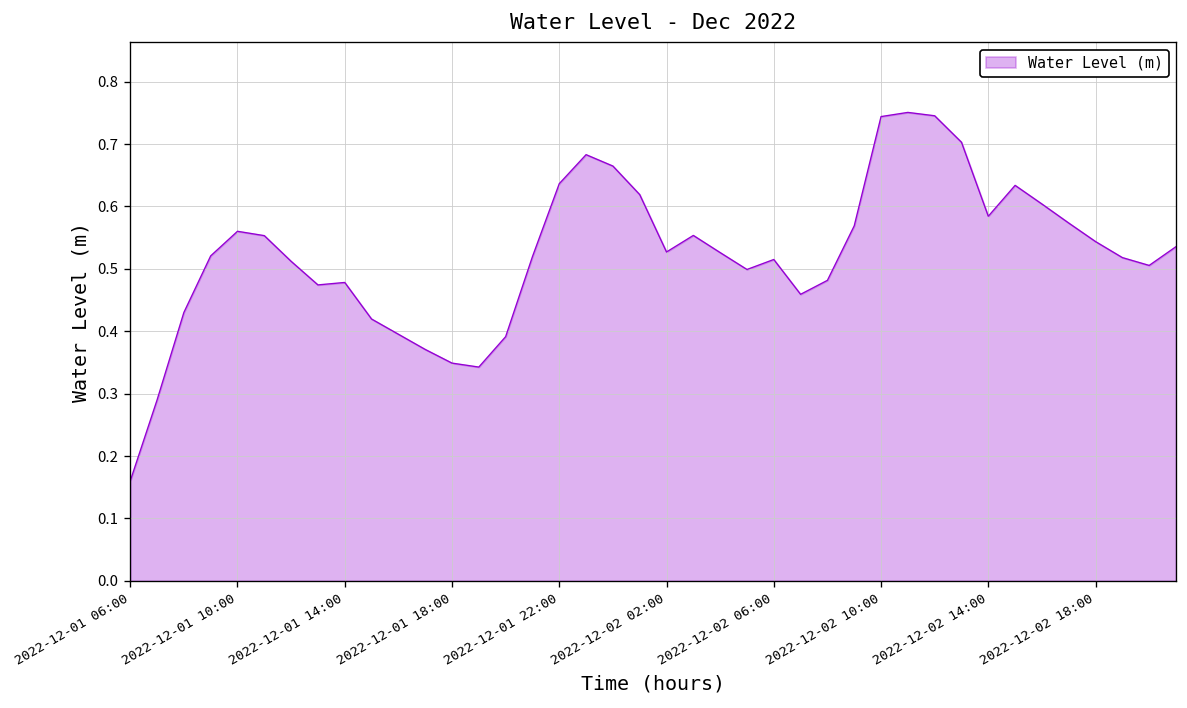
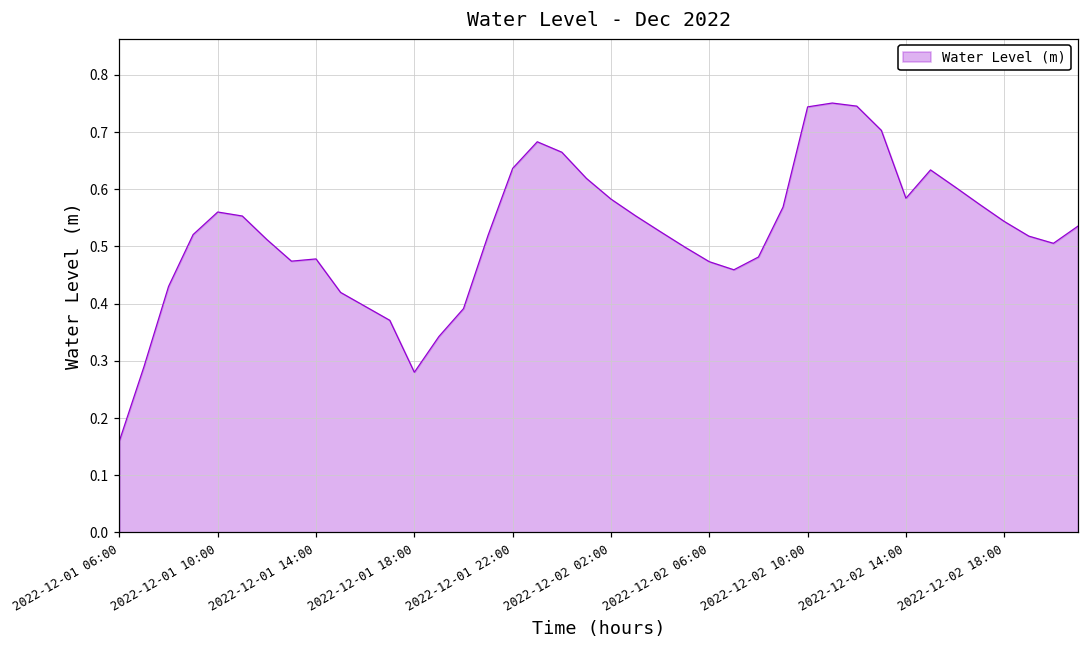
  {
    "2022-12-01 06:00": 0.16,
    "2022-12-01 10:00": 0.56,
    "2022-12-01 14:00": 0.48,
-   "2022-12-01 18:00": 0.35,
+   "2022-12-01 18:00": 0.28,
    "2022-12-01 22:00": 0.64,
-   "2022-12-02 02:00": 0.53,
-   "2022-12-02 06:00": 0.52,
+   "2022-12-02 02:00": 0.58,
+   "2022-12-02 06:00": 0.47,
    "2022-12-02 10:00": 0.74,
    "2022-12-02 14:00": 0.58,
    "2022-12-02 18:00": 0.54
  }
